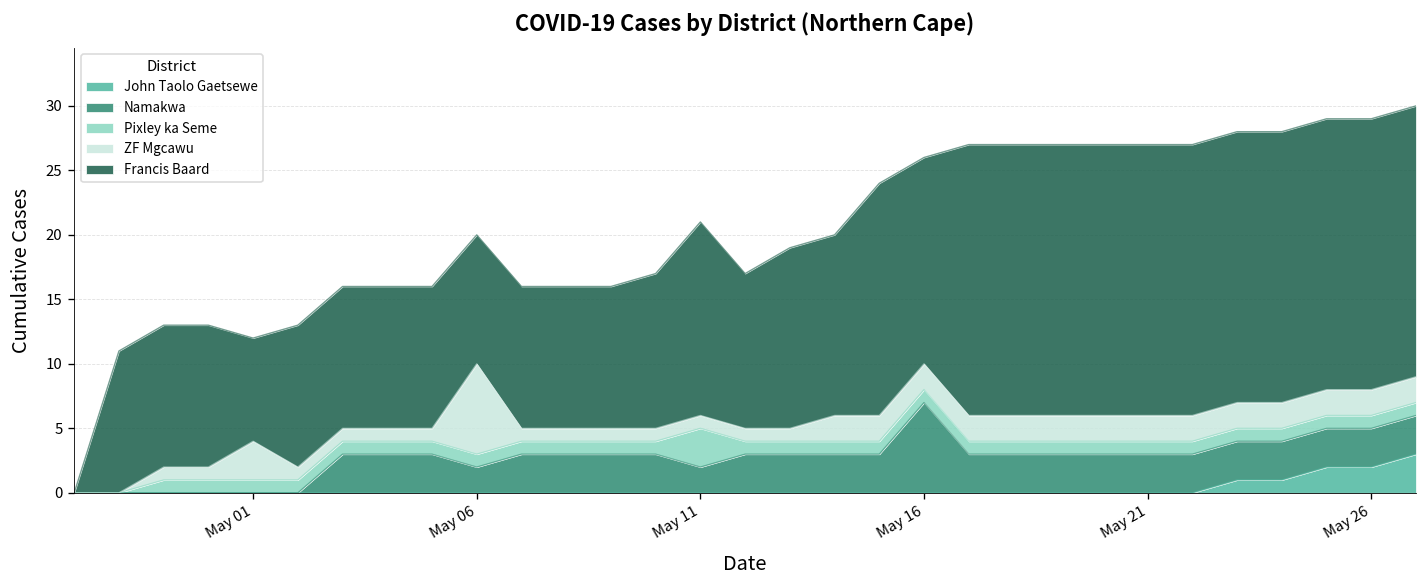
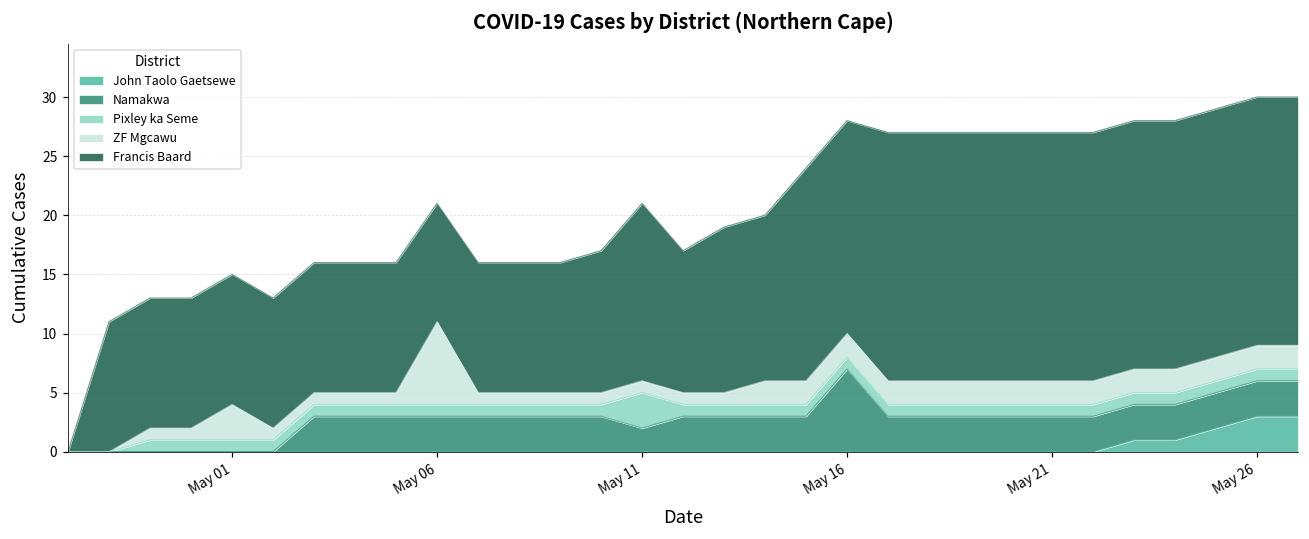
  {
    "John Taolo Gaetsewe": {
      "May 06": 0,
      "May 11": 0,
      "May 16": 0,
      "May 21": 0,
-     "May 26": 2
+     "May 26": 3
    },
    "Namakwa": {
-     "May 06": 2,
+     "May 06": 3,
      "May 11": 2,
      "May 16": 7,
      "May 21": 3,
      "May 26": 3
    },
    "Pixley ka Seme": {
      "May 01": 1,
      "May 06": 1,
      "May 11": 3,
      "May 16": 1,
      "May 21": 1,
      "May 26": 1
    },
    "ZF Mgcawu": {
      "May 01": 3,
      "May 06": 7,
      "May 11": 1,
      "May 16": 2,
      "May 21": 2,
      "May 26": 2
    },
    "Francis Baard": {
-     "May 01": 8,
+     "May 01": 11,
      "May 06": 10,
      "May 11": 15,
-     "May 16": 16,
+     "May 16": 18,
      "May 21": 21,
      "May 26": 21
    }
  }
